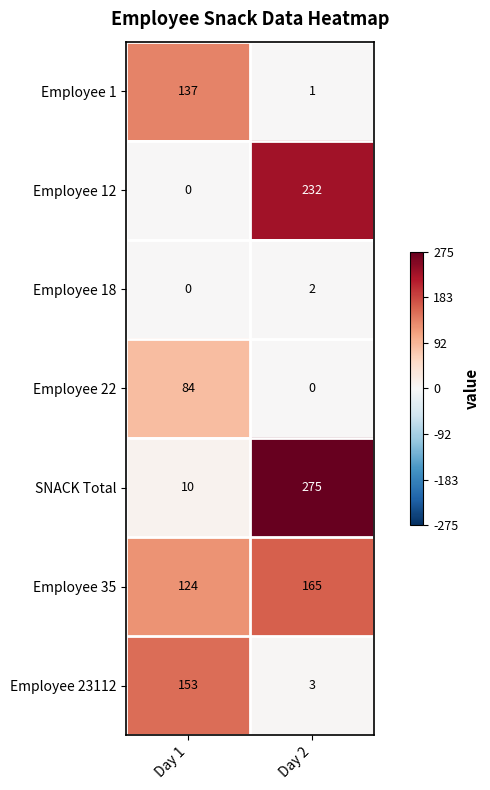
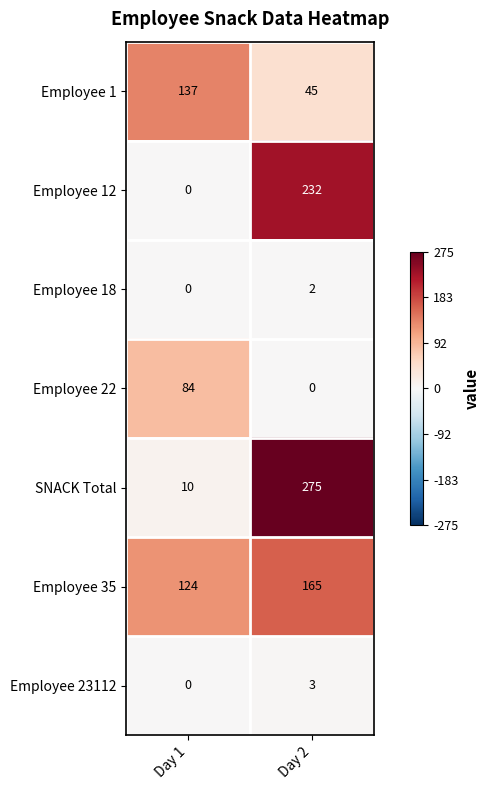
  {
    "Employee 1": {
      "Day 1": 137,
-     "Day 2": 1
+     "Day 2": 45
    },
    "Employee 12": {
      "Day 1": 0,
      "Day 2": 232
    },
    "Employee 18": {
      "Day 1": 0,
      "Day 2": 2
    },
    "Employee 22": {
      "Day 1": 84,
      "Day 2": 0
    },
    "SNACK Total": {
      "Day 1": 10,
      "Day 2": 275
    },
    "Employee 35": {
      "Day 1": 124,
      "Day 2": 165
    },
    "Employee 23112": {
-     "Day 1": 153,
+     "Day 1": 0,
      "Day 2": 3
    }
  }
